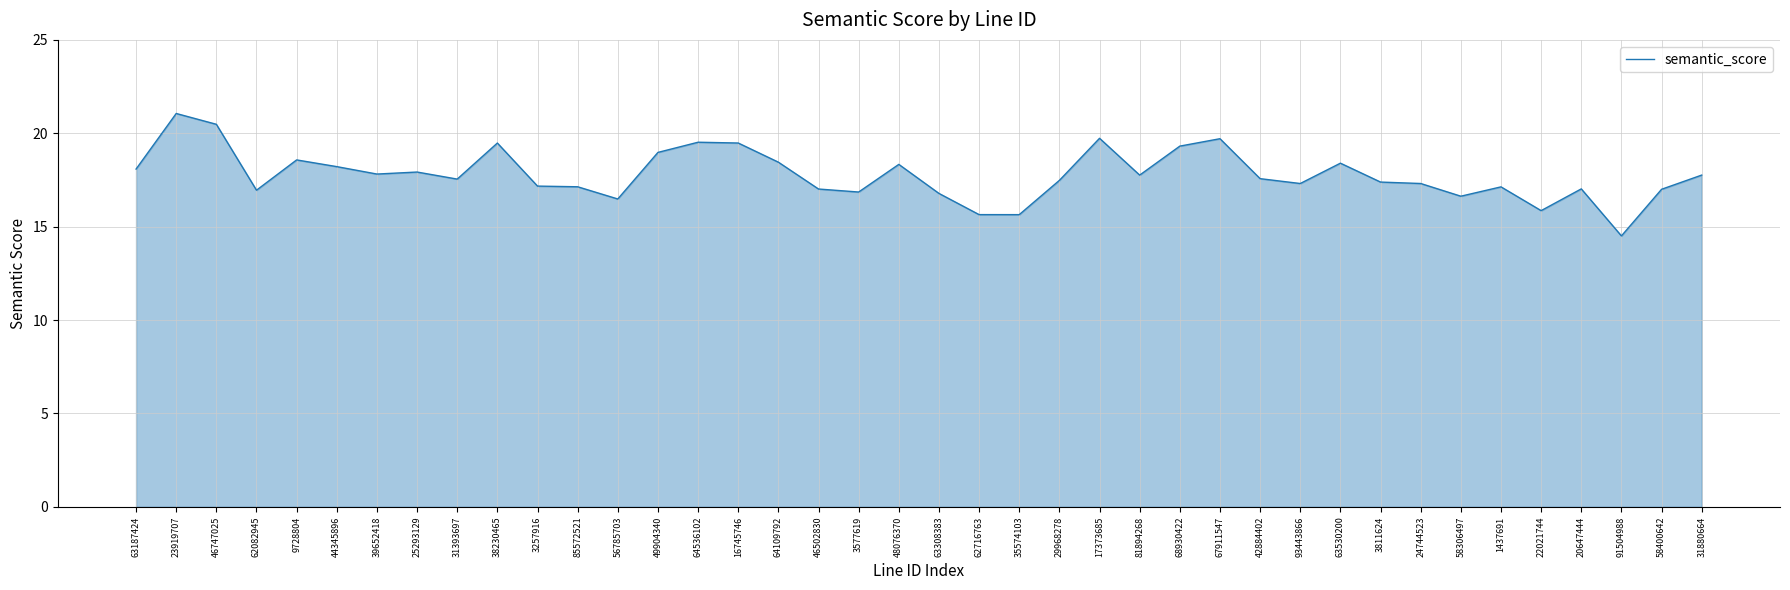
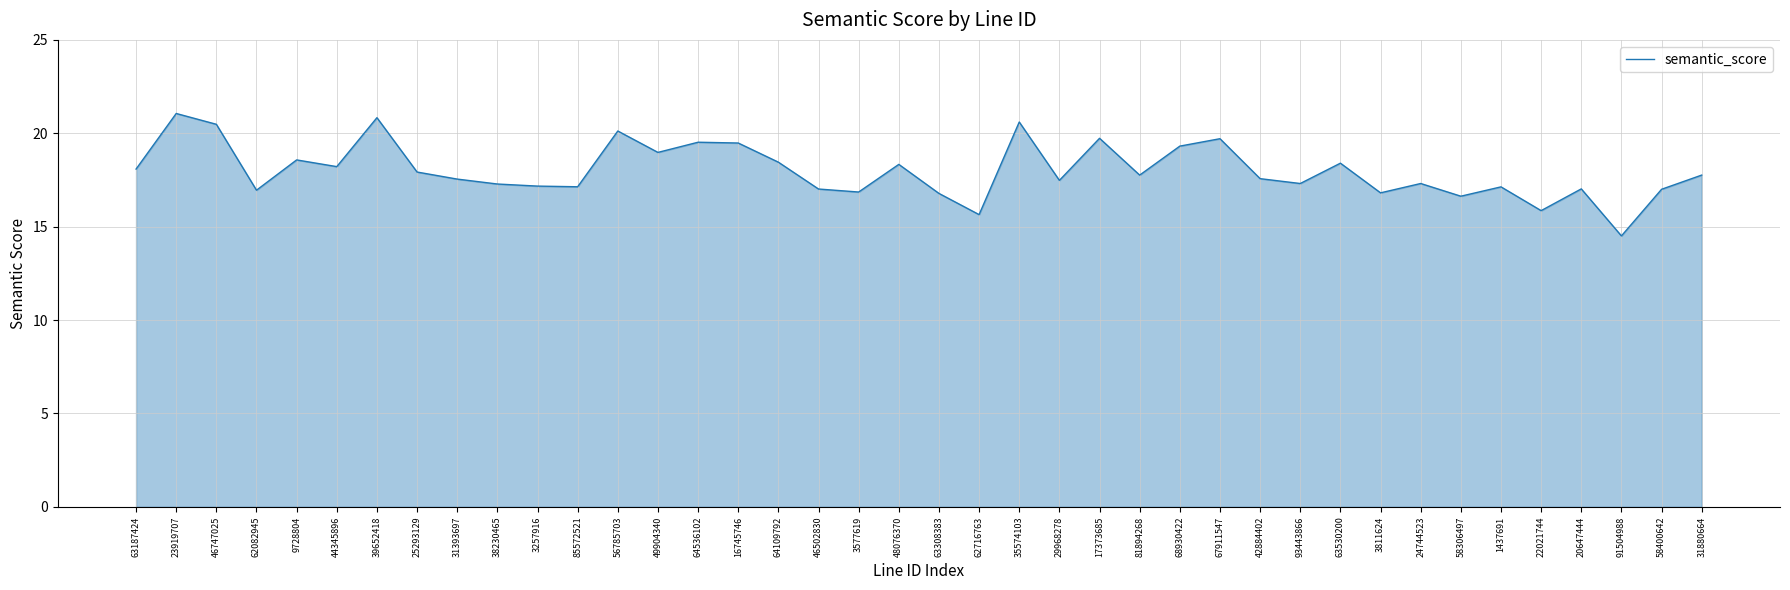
  {
    "63187424": 18.1,
    "23919707": 21.1,
    "46747025": 20.5,
    "62082945": 17.0,
    "9728804": 18.6,
    "44345896": 18.2,
-   "39652418": 17.8,
+   "39652418": 20.8,
    "25293129": 17.9,
    "31393697": 17.5,
-   "38230465": 19.5,
+   "38230465": 17.3,
    "3257916": 17.2,
    "85572521": 17.1,
-   "56785703": 16.5,
+   "56785703": 20.1,
    "49904340": 19.0,
    "64536102": 19.5,
    "16745746": 19.5,
    "64109792": 18.5,
    "46502830": 17.0,
    "3577619": 16.9,
    "48076370": 18.3,
    "63308383": 16.8,
    "62716763": 15.6,
-   "35574103": 15.6,
+   "35574103": 20.6,
    "29968278": 17.5,
    "17373685": 19.7,
    "81894268": 17.8,
    "68930422": 19.3,
    "67911547": 19.7,
    "42884402": 17.6,
    "93443866": 17.3,
    "63530200": 18.4,
-   "3811624": 17.4,
+   "3811624": 16.8,
    "24744523": 17.3,
    "58306497": 16.6,
    "1437691": 17.1,
    "22021744": 15.9,
    "20647444": 17.0,
    "91504988": 14.5,
    "58400642": 17.0,
    "31880664": 17.8
  }
